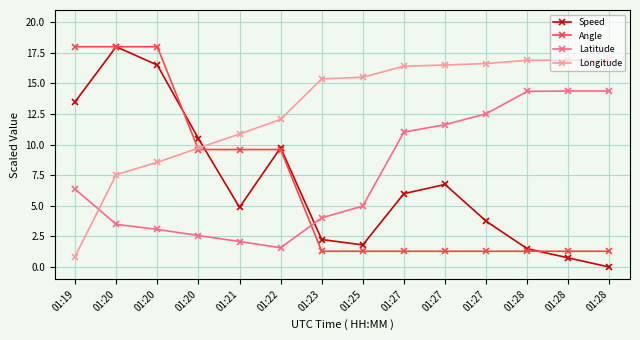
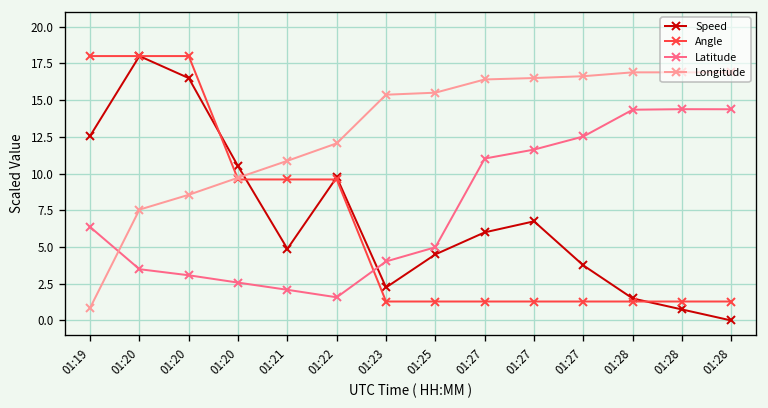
  {
    "Speed": {
-     "01:19": 13.5,
+     "01:19": 12.6,
      "01:21": 4.9,
      "01:23": 2.2,
-     "01:25": 1.8
+     "01:25": 4.5
    },
    "Angle": {
      "01:19": 18.0,
      "01:21": 9.6,
      "01:23": 1.3,
      "01:25": 1.3
    }
  }
